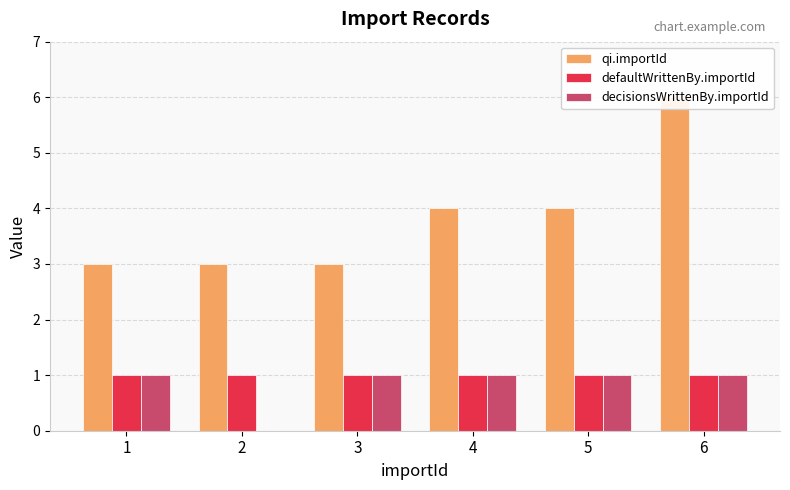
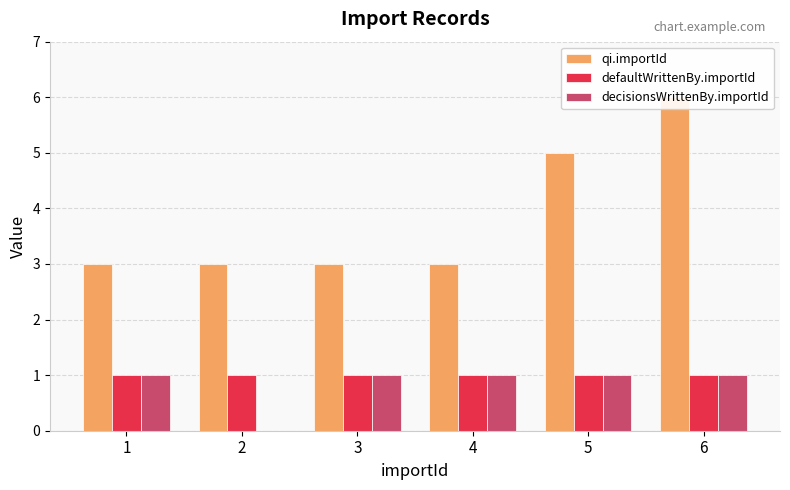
  {
    "qi.importId": {
      "1": 3,
      "2": 3,
      "3": 3,
-     "4": 4,
-     "5": 4
+     "4": 3,
+     "5": 5
    }
  }
